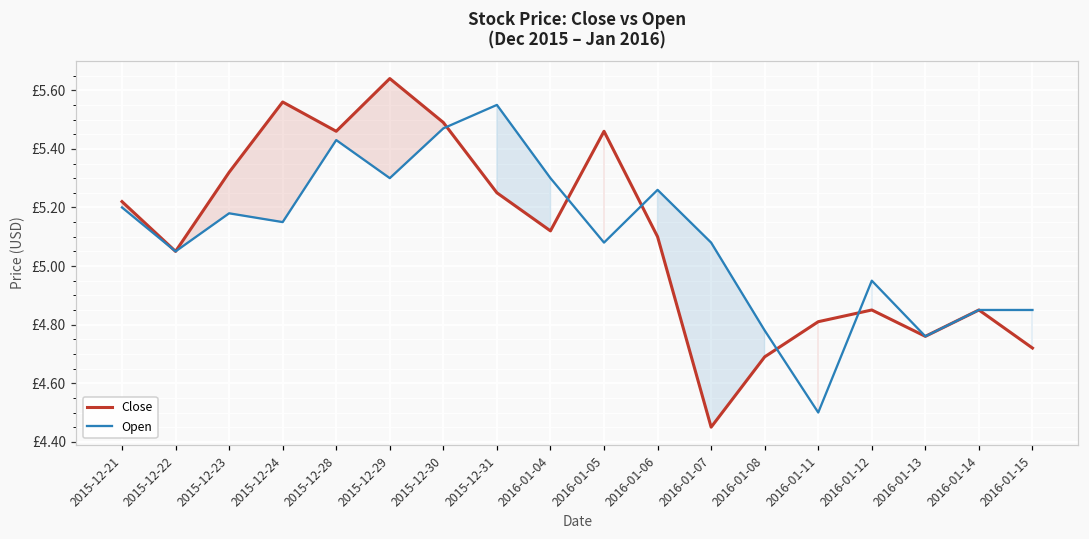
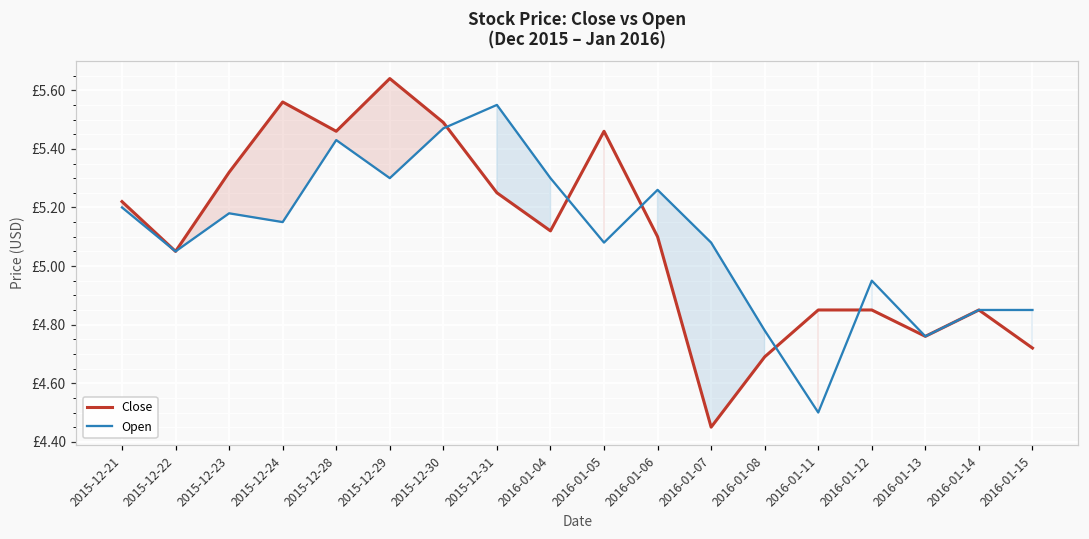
  {
    "Close": {
      "2015-12-21": "£5.22",
      "2015-12-23": "£5.32",
      "2015-12-24": "£5.56",
      "2015-12-28": "£5.46",
      "2015-12-29": "£5.64",
      "2015-12-30": "£5.49",
      "2015-12-31": "£5.25",
      "2016-01-04": "£5.12",
      "2016-01-05": "£5.46",
      "2016-01-06": "£5.10",
      "2016-01-07": "£4.45",
      "2016-01-08": "£4.69",
-     "2016-01-11": "£4.81",
+     "2016-01-11": "£4.85",
      "2016-01-12": "£4.85",
      "2016-01-15": "£4.72"
    },
    "Open": {
      "2015-12-21": "£5.20",
      "2015-12-23": "£5.18",
      "2015-12-24": "£5.15",
      "2015-12-28": "£5.43",
      "2015-12-29": "£5.30",
      "2015-12-30": "£5.47",
      "2015-12-31": "£5.55",
      "2016-01-04": "£5.30",
      "2016-01-05": "£5.08",
      "2016-01-06": "£5.26",
      "2016-01-07": "£5.08",
      "2016-01-08": "£4.78",
      "2016-01-11": "£4.50",
      "2016-01-12": "£4.95",
      "2016-01-15": "£4.85"
    }
  }
